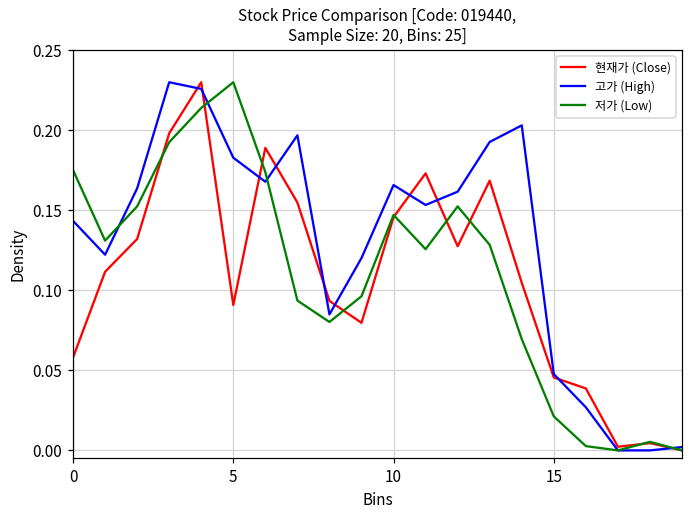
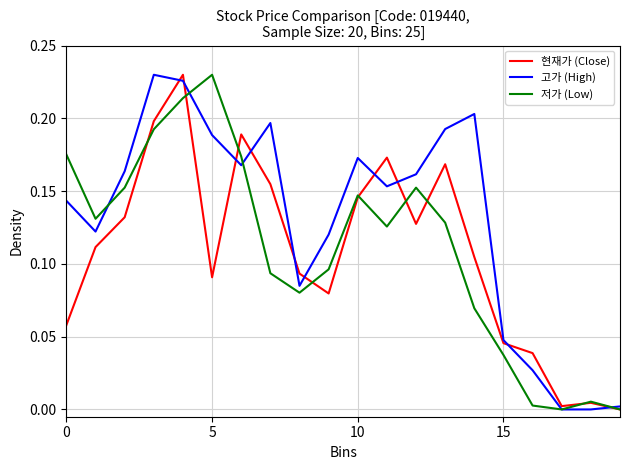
  {
    "현재가 (Close)": {
      "0": 0.058,
      "5": 0.091,
      "15": 0.046
    },
    "고가 (High)": {
      "0": 0.143,
-     "5": 0.183,
-     "10": 0.166,
+     "5": 0.189,
+     "10": 0.173,
      "15": 0.048
    },
    "저가 (Low)": {
      "0": 0.175,
      "5": 0.230,
-     "15": 0.021
+     "15": 0.037
    }
  }
